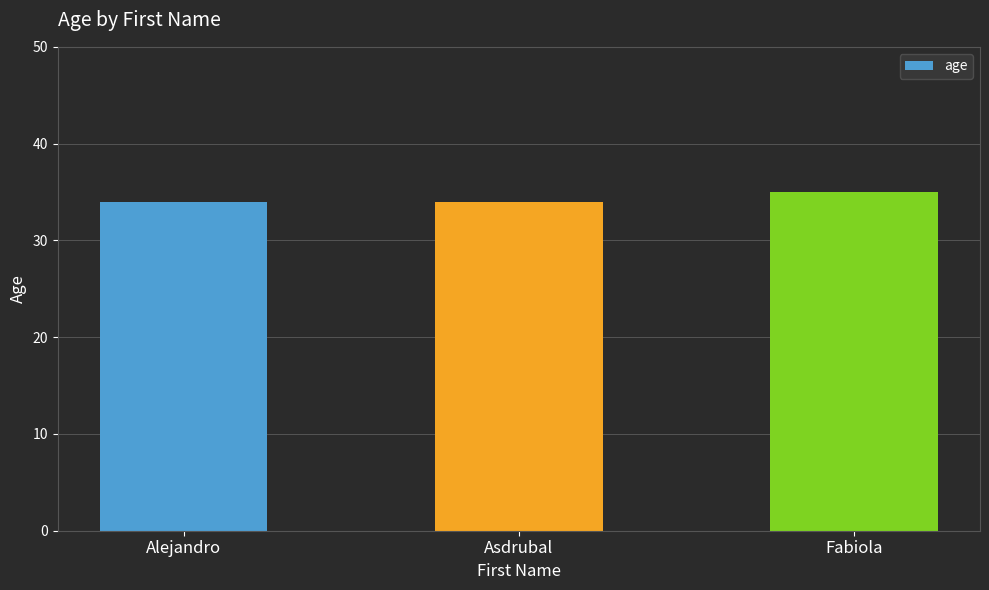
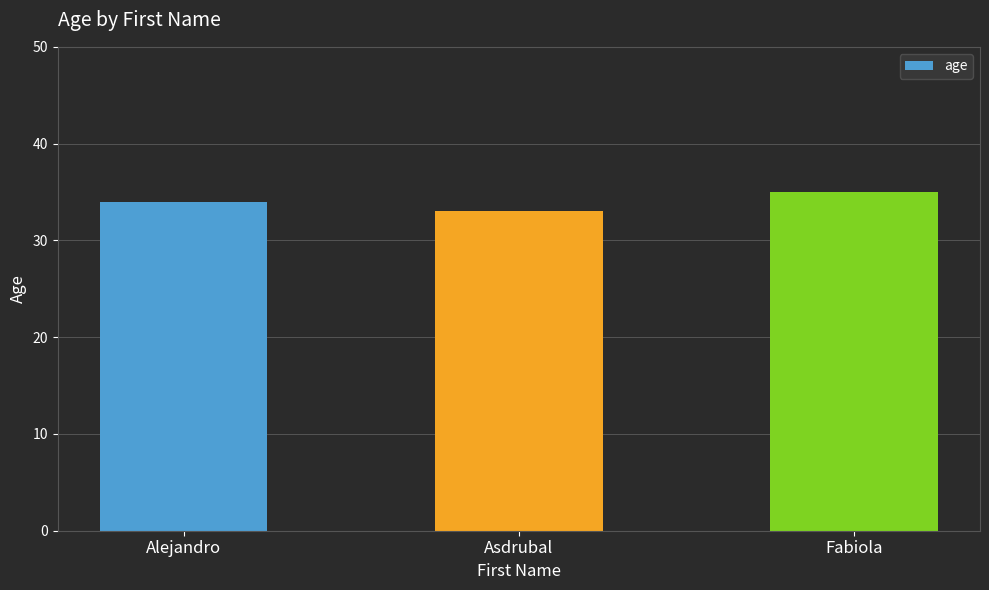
  {
    "Alejandro": 34,
-   "Asdrubal": 34,
+   "Asdrubal": 33,
    "Fabiola": 35
  }
